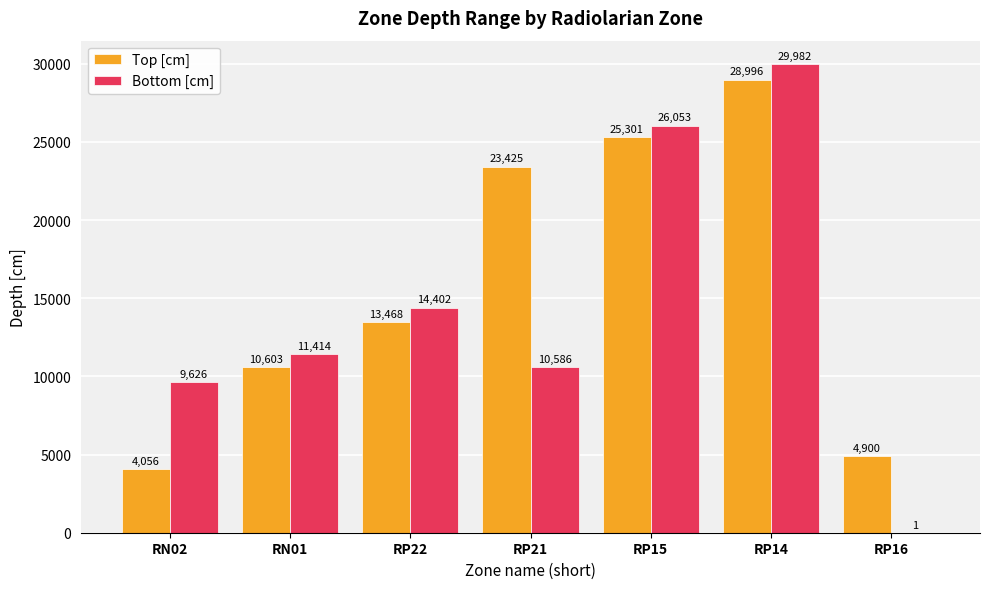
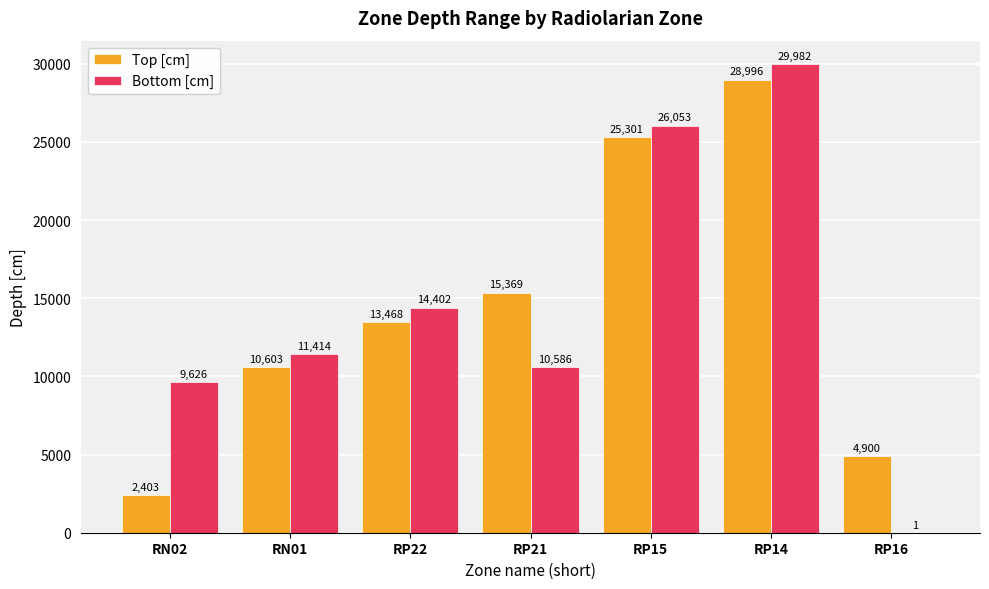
  {
    "Top [cm]": {
-     "RN02": "4,056",
+     "RN02": "2,403",
      "RN01": "10,603",
      "RP22": "13,468",
-     "RP21": "23,425",
+     "RP21": "15,369",
      "RP15": "25,301",
      "RP14": "28,996",
      "RP16": "4,900"
    },
    "Bottom [cm]": {
      "RN02": "9,626",
      "RN01": "11,414",
      "RP22": "14,402",
      "RP21": "10,586",
      "RP15": "26,053",
      "RP14": "29,982",
      "RP16": "1"
    }
  }
